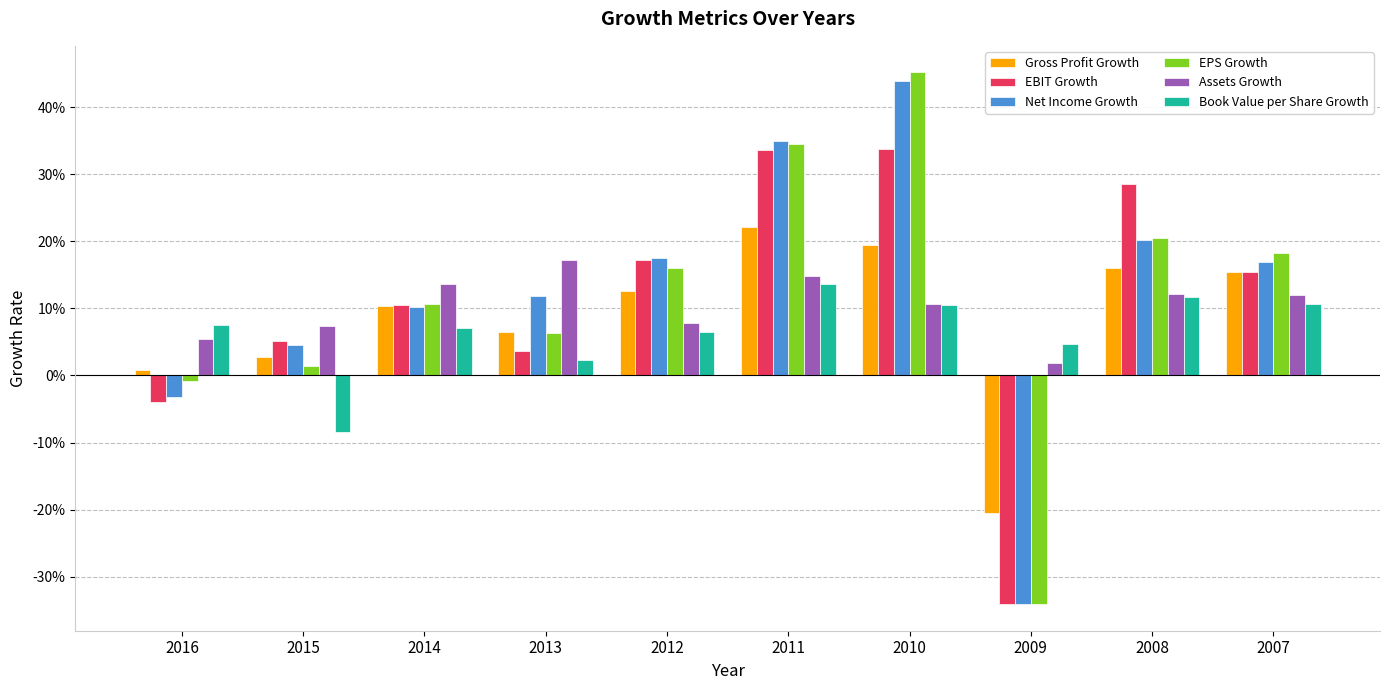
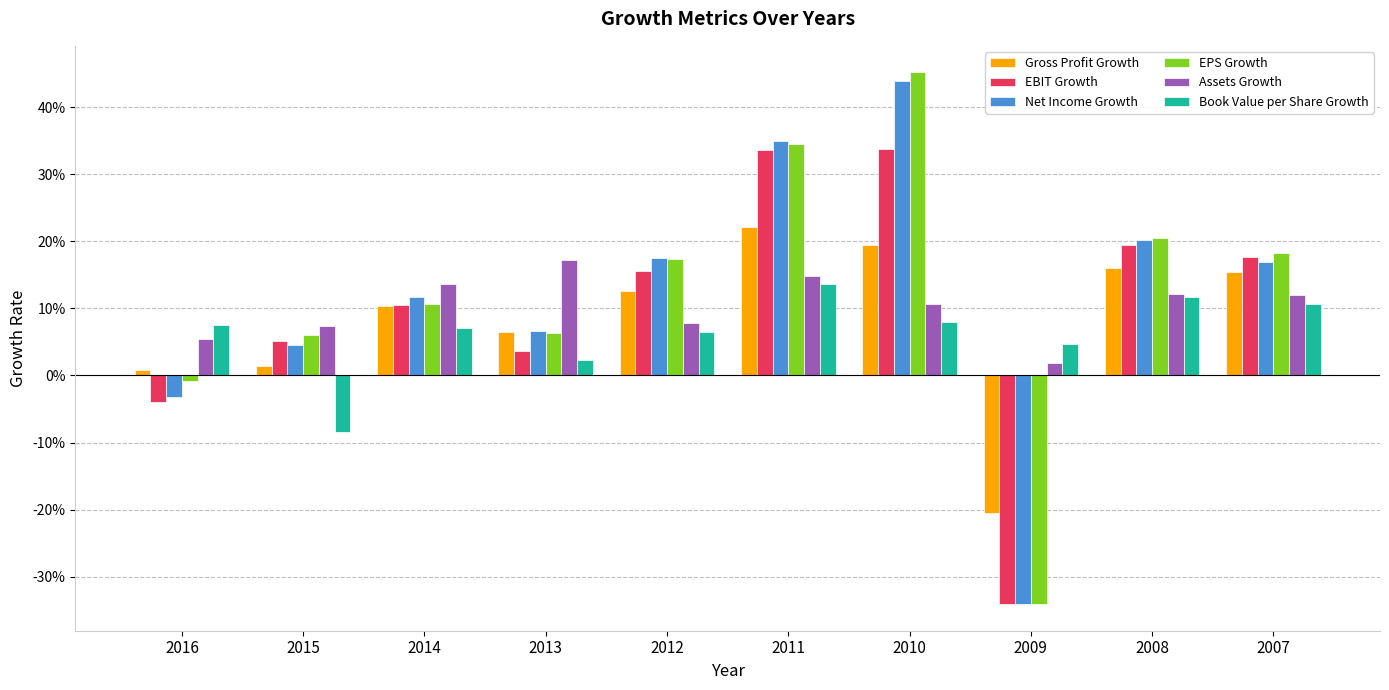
  {
    "Gross Profit Growth": {
      "2016": "1%",
-     "2015": "3%",
+     "2015": "1%",
      "2014": "10%",
      "2013": "7%",
      "2012": "13%",
      "2011": "22%",
      "2010": "19%",
      "2009": "-20%",
      "2008": "16%",
      "2007": "15%"
    },
    "EBIT Growth": {
      "2016": "-4%",
      "2015": "5%",
      "2014": "10%",
      "2013": "4%",
-     "2012": "17%",
+     "2012": "16%",
      "2011": "34%",
      "2010": "34%",
      "2009": "-34%",
-     "2008": "29%",
-     "2007": "15%"
+     "2008": "19%",
+     "2007": "18%"
    },
    "Net Income Growth": {
      "2016": "-3%",
      "2015": "4%",
-     "2014": "10%",
-     "2013": "12%",
+     "2014": "12%",
+     "2013": "7%",
      "2012": "17%",
      "2011": "35%",
      "2010": "44%",
      "2009": "-34%",
      "2008": "20%",
      "2007": "17%"
    },
    "EPS Growth": {
      "2016": "-1%",
-     "2015": "1%",
+     "2015": "6%",
      "2014": "11%",
      "2013": "6%",
-     "2012": "16%",
+     "2012": "17%",
      "2011": "34%",
      "2010": "45%",
      "2009": "-34%",
      "2008": "21%",
      "2007": "18%"
    },
    "Assets Growth": {
      "2016": "5%",
      "2015": "7%",
      "2014": "14%",
      "2013": "17%",
      "2012": "8%",
      "2011": "15%",
      "2010": "11%",
      "2009": "2%",
      "2008": "12%",
      "2007": "12%"
    },
    "Book Value per Share Growth": {
      "2016": "7%",
      "2015": "-9%",
      "2014": "7%",
      "2013": "2%",
      "2012": "7%",
      "2011": "14%",
-     "2010": "10%",
+     "2010": "8%",
      "2009": "5%",
      "2008": "12%",
      "2007": "11%"
    }
  }
